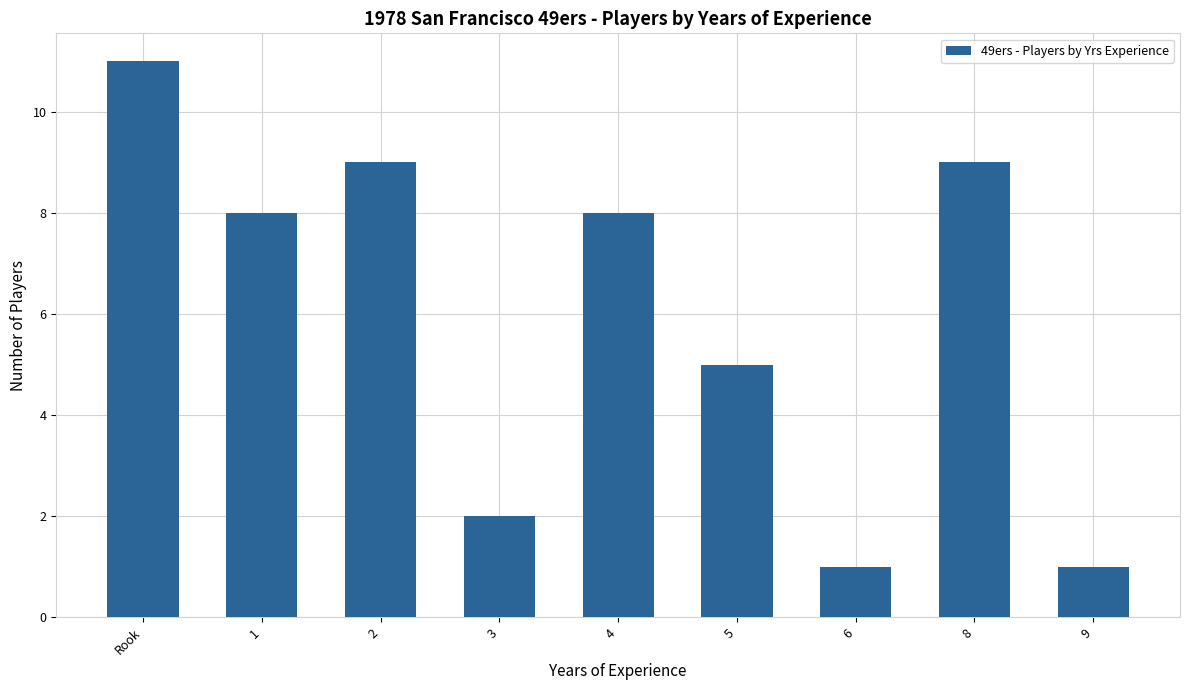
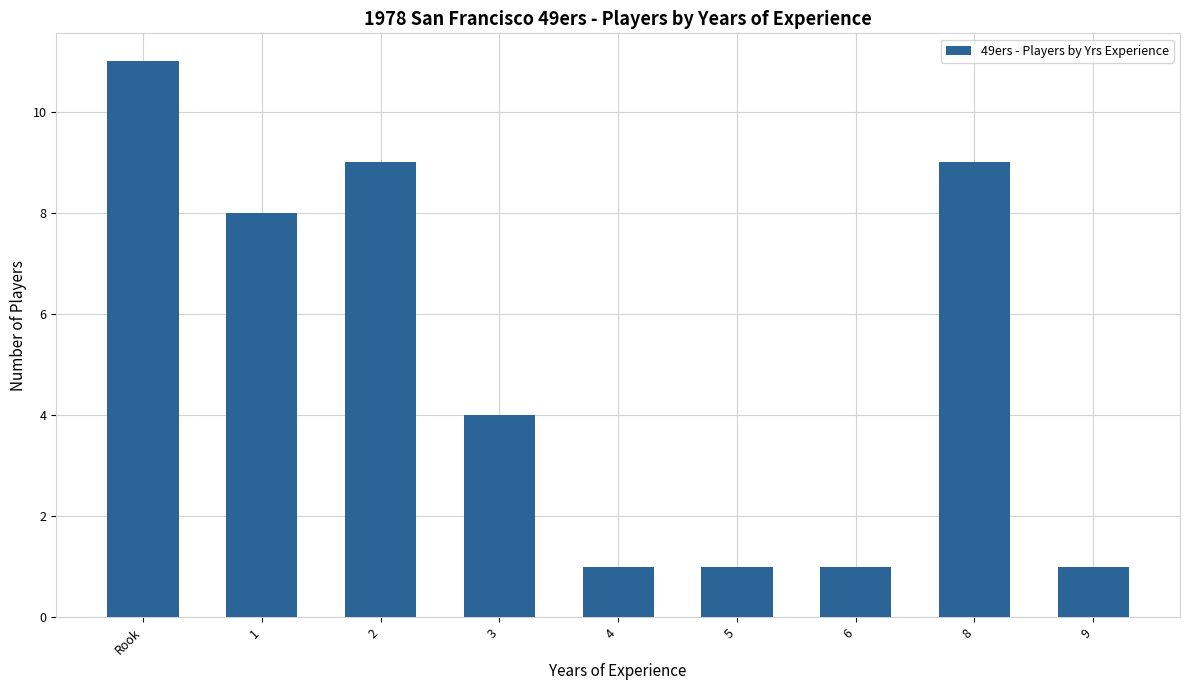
  {
    "Rook": 11,
    "1": 8,
    "2": 9,
-   "3": 2,
-   "4": 8,
-   "5": 5,
+   "3": 4,
+   "4": 1,
+   "5": 1,
    "6": 1,
    "8": 9,
    "9": 1
  }
